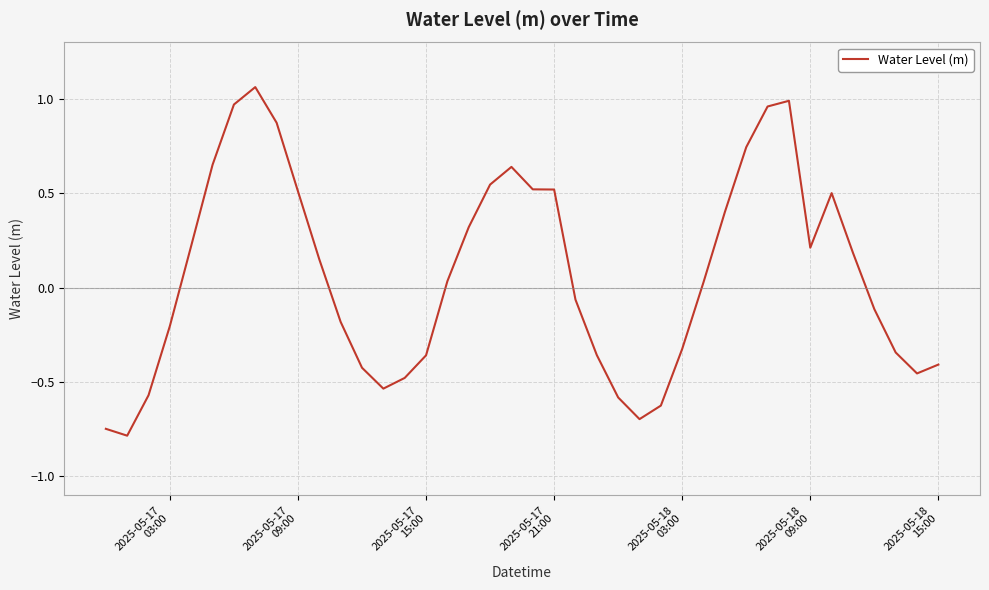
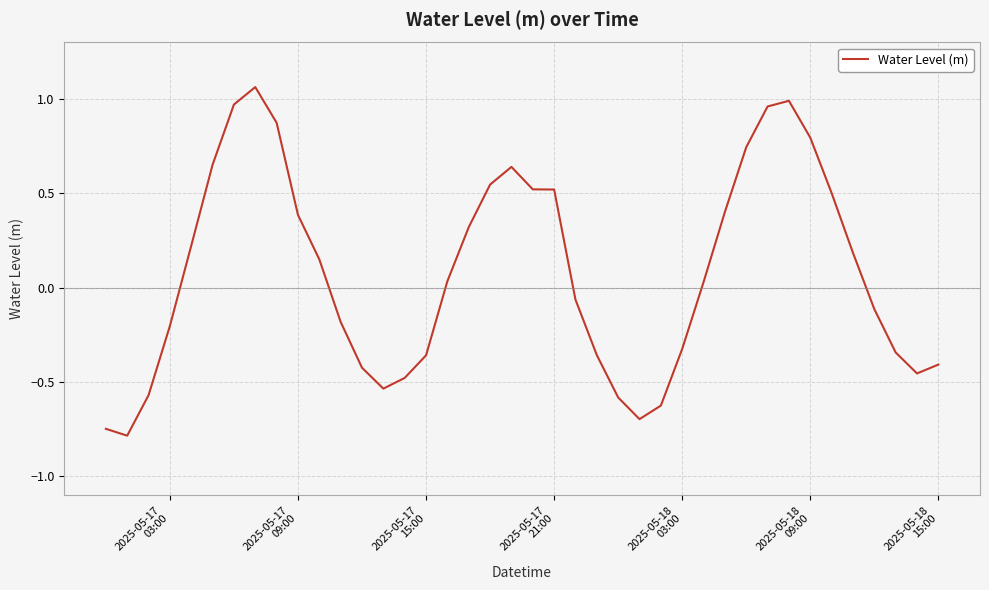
  {
    "2025-05-17 03:00": -0.20,
-   "2025-05-17 09:00": 0.51,
+   "2025-05-17 09:00": 0.39,
    "2025-05-17 15:00": -0.36,
    "2025-05-17 21:00": 0.52,
    "2025-05-18 03:00": -0.32,
-   "2025-05-18 09:00": 0.21,
+   "2025-05-18 09:00": 0.80,
    "2025-05-18 15:00": -0.41
  }
